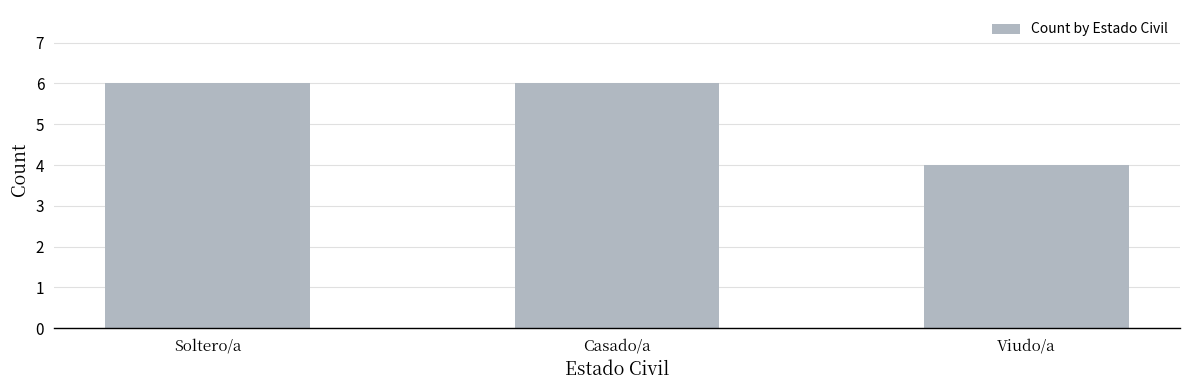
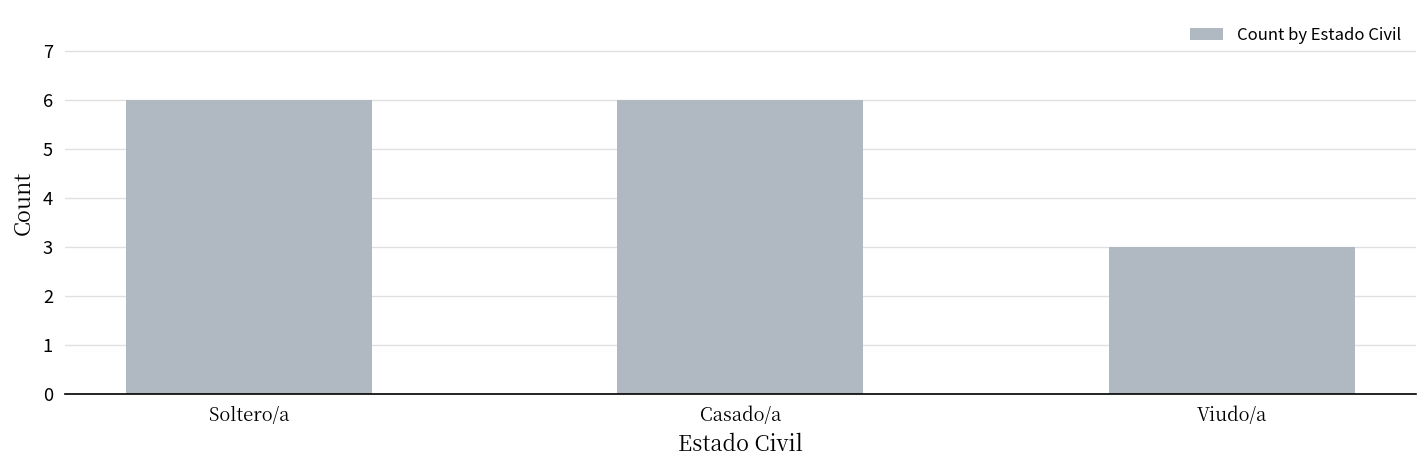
  {
    "Soltero/a": 6,
    "Casado/a": 6,
-   "Viudo/a": 4
+   "Viudo/a": 3
  }
